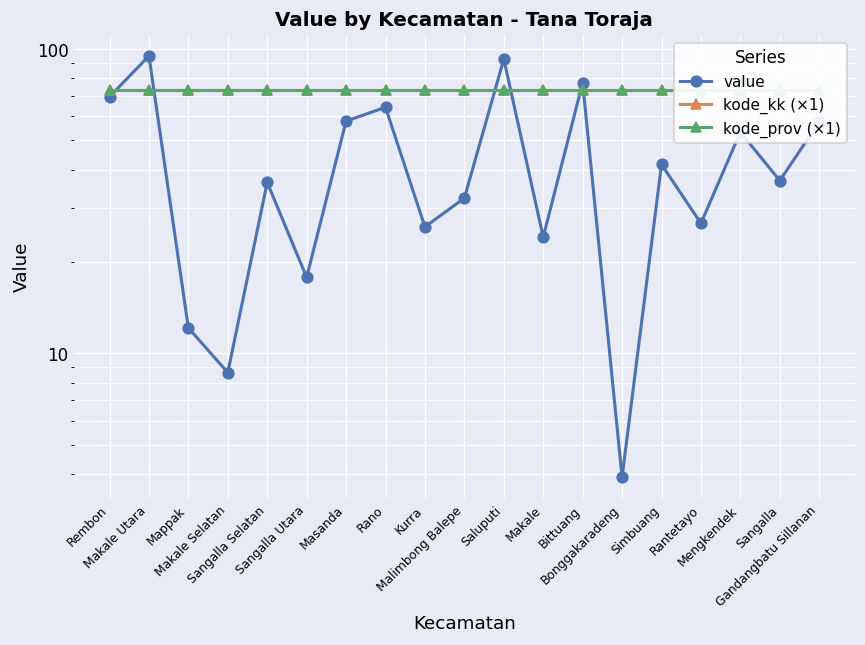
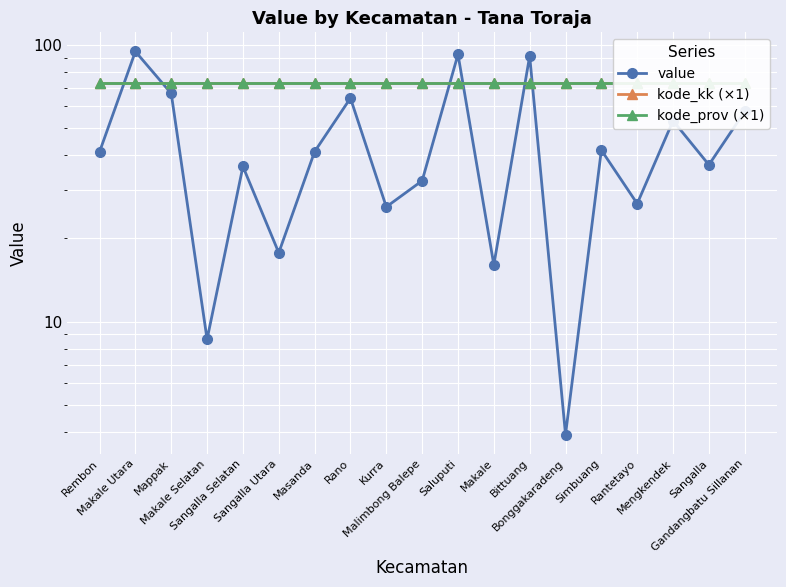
  {
    "value": {
-     "Rembon": 70,
+     "Rembon": 41,
      "Makale Utara": 95,
-     "Mappak": 12,
+     "Mappak": 67,
      "Makale Selatan": 8.6,
      "Sangalla Selatan": 36,
      "Sangalla Utara": 18,
-     "Masanda": 58,
+     "Masanda": 41,
      "Rano": 64,
      "Kurra": 26,
      "Malimbong Balepe": 32,
      "Saluputi": 92,
-     "Makale": 24,
-     "Bittuang": 77,
+     "Makale": 16,
+     "Bittuang": 91,
      "Bonggakaradeng": 3.9,
      "Simbuang": 42,
      "Rantetayo": 27,
      "Sangalla": 37
    },
    "kode_prov (×1)": {
      "Rembon": 73,
      "Makale Utara": 73,
      "Mappak": 73,
      "Makale Selatan": 73,
      "Sangalla Selatan": 73,
      "Sangalla Utara": 73,
      "Masanda": 73,
      "Rano": 73,
      "Kurra": 73,
      "Malimbong Balepe": 73,
      "Saluputi": 73,
      "Makale": 73,
      "Bittuang": 73,
      "Bonggakaradeng": 73,
      "Simbuang": 73
    }
  }
